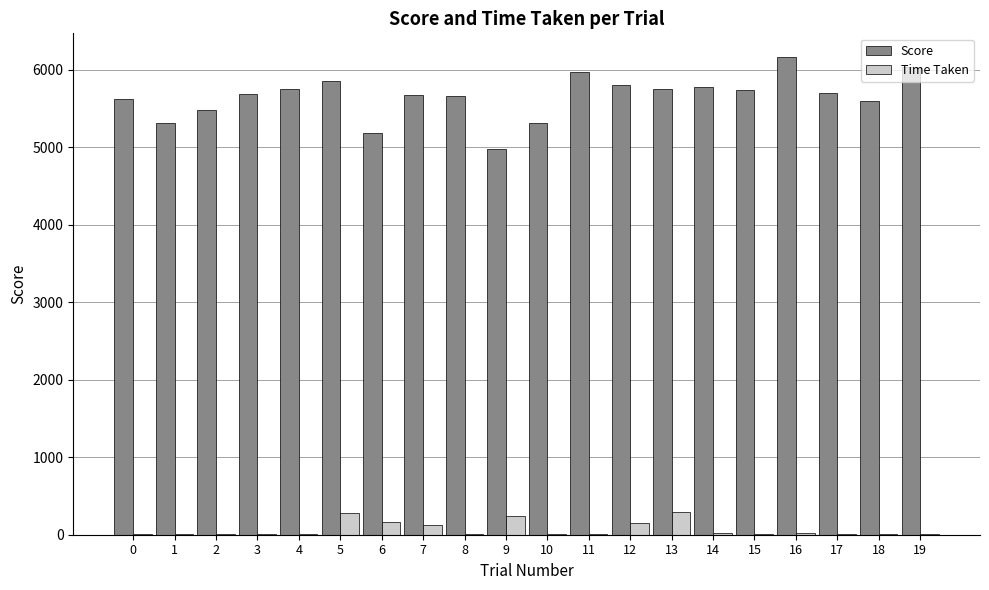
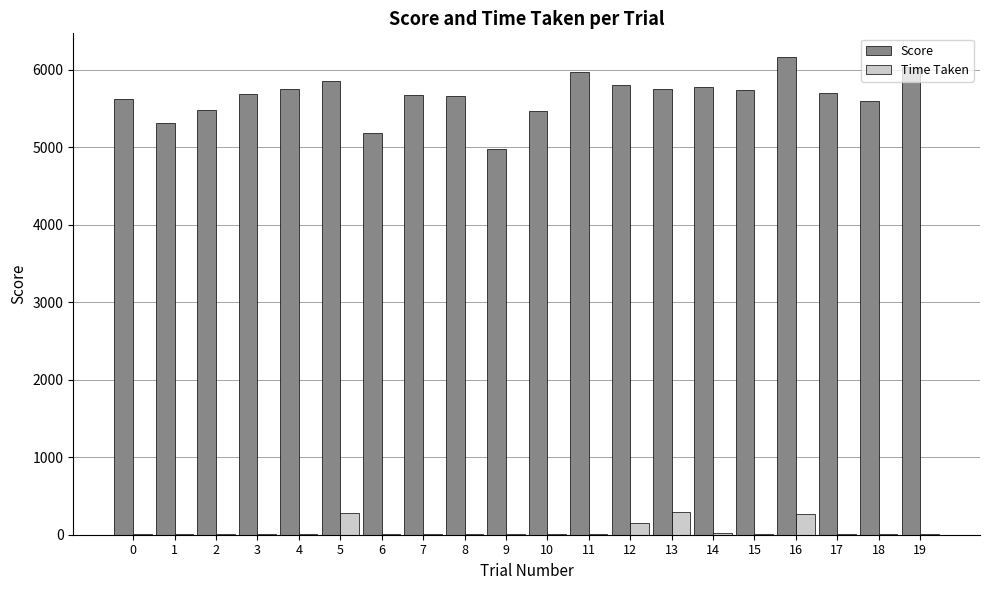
  {
    "Score": {
      "0": 5600,
      "1": 5300,
      "2": 5500,
      "3": 5700,
      "4": 5700,
      "5": 5900,
      "6": 5200,
      "7": 5700,
      "8": 5700,
      "9": 5000,
-     "10": 5300,
+     "10": 5500,
      "11": 6000,
      "12": 5800,
      "13": 5700,
      "14": 5800,
      "15": 5700,
      "16": 6200,
      "17": 5700,
      "18": 5600
    },
    "Time Taken": {
      "5": 300,
-     "6": 200,
-     "7": 100,
-     "9": 200,
+     "6": 0,
+     "7": 0,
+     "9": 0,
      "12": 200,
      "13": 300,
-     "16": 0
+     "16": 300
    }
  }
